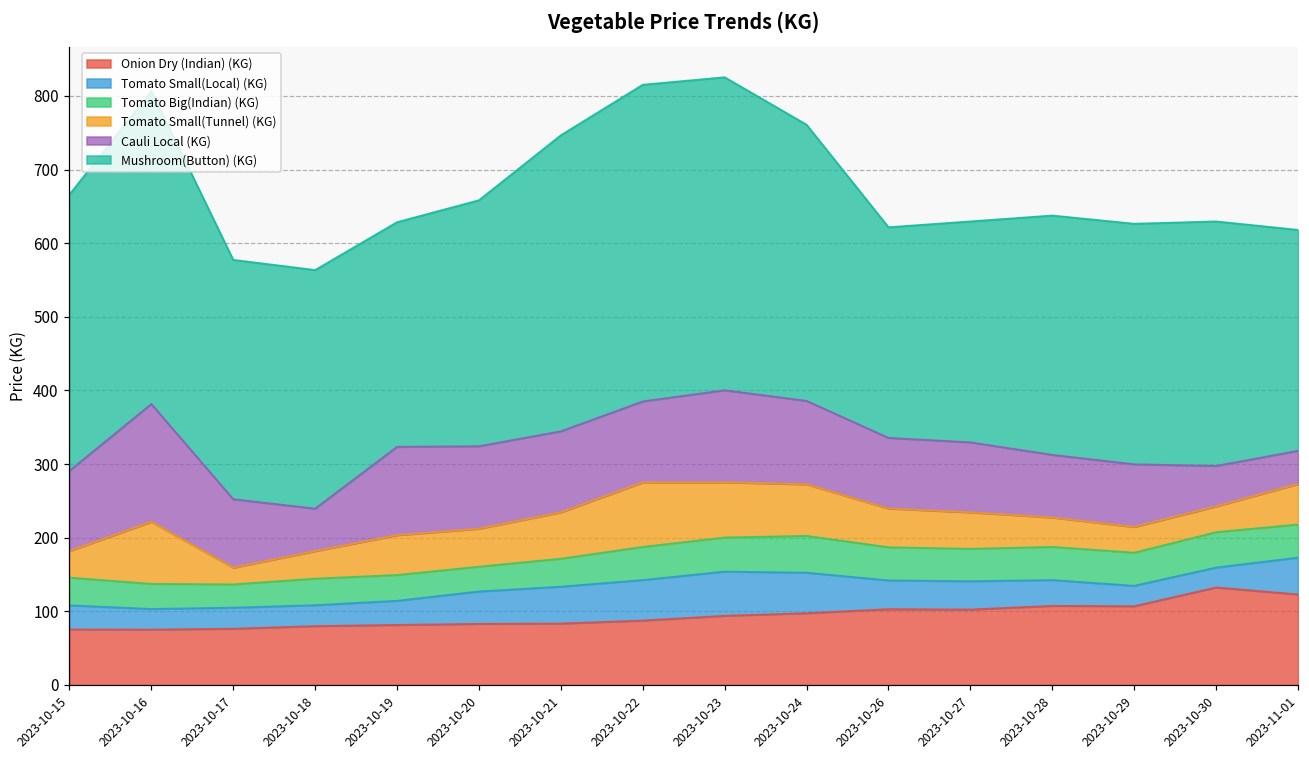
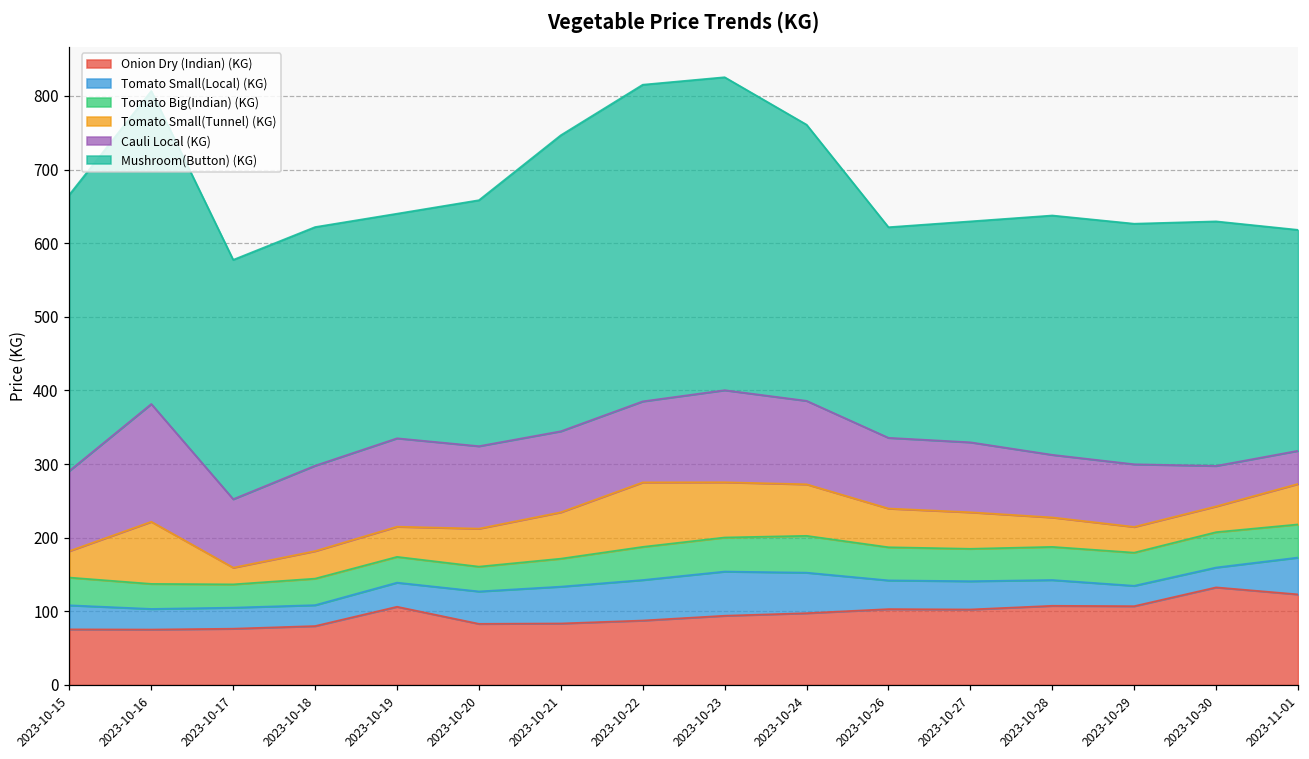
  {
    "Onion Dry (Indian) (KG)": {
      "2023-10-15": 80,
      "2023-10-16": 80,
      "2023-10-17": 80,
      "2023-10-18": 80,
-     "2023-10-19": 80,
+     "2023-10-19": 110,
      "2023-10-20": 80,
      "2023-10-21": 80,
      "2023-10-22": 90,
      "2023-10-23": 90,
      "2023-10-24": 100,
      "2023-10-26": 100,
      "2023-10-27": 100,
      "2023-10-28": 110,
      "2023-10-29": 110,
      "2023-10-30": 130,
      "2023-11-01": 120
    },
    "Tomato Small(Local) (KG)": {
      "2023-10-15": 30,
      "2023-10-16": 30,
      "2023-10-17": 30,
      "2023-10-18": 30,
      "2023-10-19": 30,
      "2023-10-20": 40,
      "2023-10-21": 50,
      "2023-10-22": 60,
      "2023-10-23": 60,
      "2023-10-24": 60,
      "2023-10-26": 40,
      "2023-10-27": 40,
      "2023-10-28": 40,
      "2023-10-29": 30,
      "2023-10-30": 30,
      "2023-11-01": 50
    },
    "Tomato Small(Tunnel) (KG)": {
      "2023-10-15": 40,
      "2023-10-16": 80,
      "2023-10-17": 20,
      "2023-10-18": 40,
-     "2023-10-19": 50,
+     "2023-10-19": 40,
      "2023-10-20": 50,
      "2023-10-21": 60,
      "2023-10-22": 90,
      "2023-10-23": 80,
      "2023-10-24": 70,
      "2023-10-26": 50,
      "2023-10-27": 50,
      "2023-10-28": 40,
      "2023-10-29": 40,
      "2023-10-30": 40,
      "2023-11-01": 60
    },
    "Cauli Local (KG)": {
      "2023-10-15": 110,
      "2023-10-16": 160,
      "2023-10-17": 90,
-     "2023-10-18": 60,
+     "2023-10-18": 120,
      "2023-10-19": 120,
      "2023-10-20": 110,
      "2023-10-21": 110,
      "2023-10-22": 110,
      "2023-10-23": 130,
      "2023-10-24": 110,
      "2023-10-26": 100,
      "2023-10-27": 100,
      "2023-10-28": 90,
      "2023-10-29": 90,
      "2023-10-30": 60,
      "2023-11-01": 50
    }
  }
